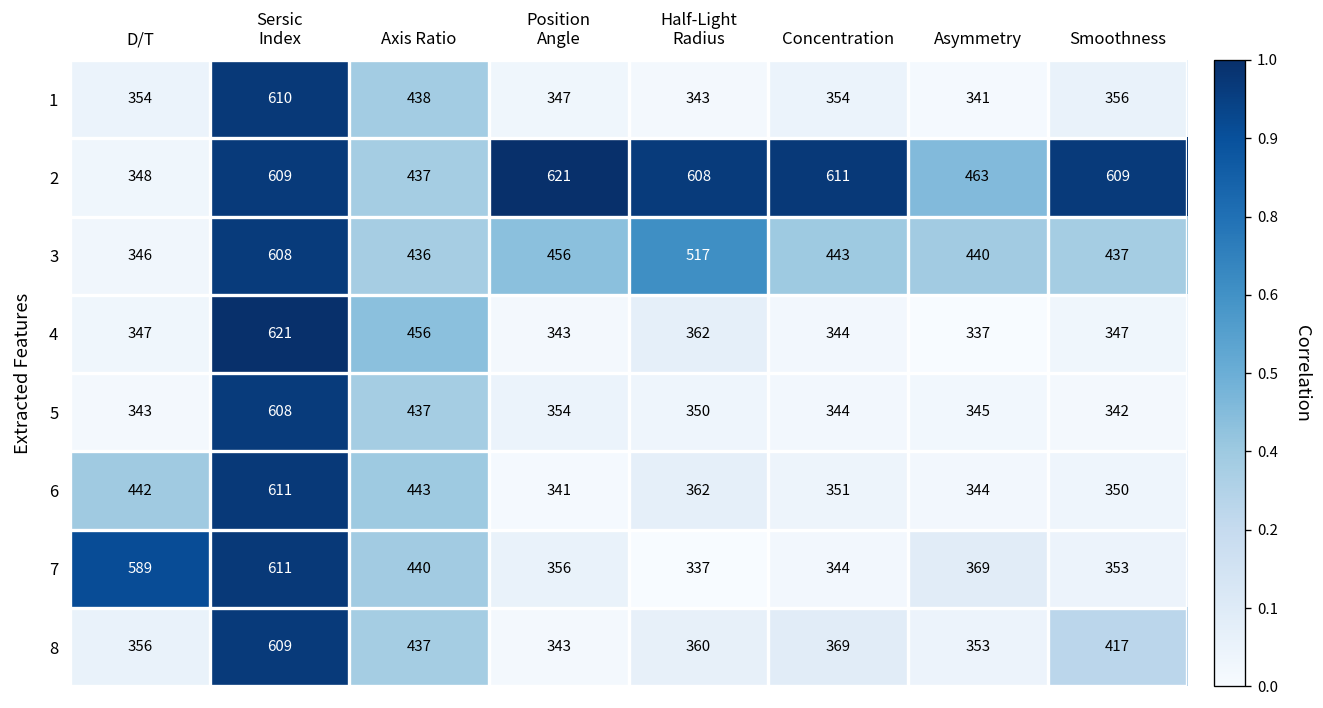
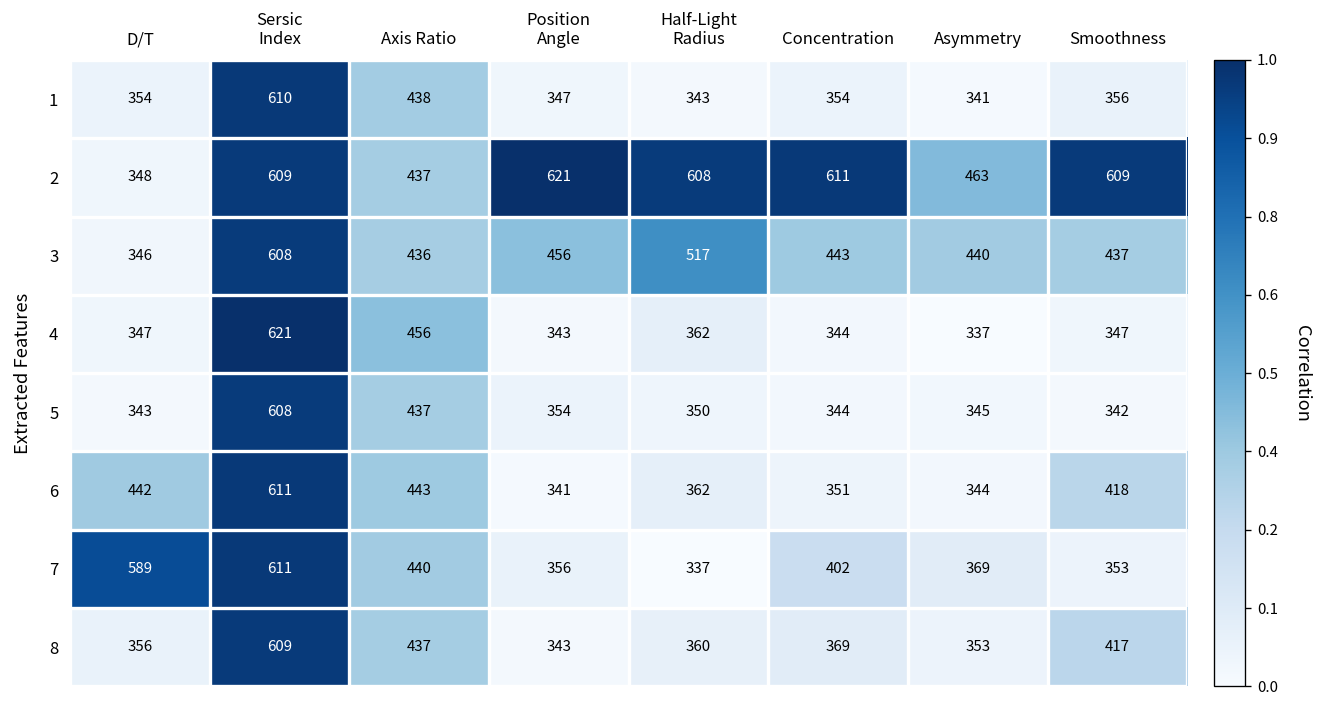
  {
    "1": {
      "D/T": 354,
      "Sersic Index": 610,
      "Axis Ratio": 438,
      "Position Angle": 347,
      "Half-Light Radius": 343,
      "Concentration": 354,
      "Asymmetry": 341,
      "Smoothness": 356
    },
    "2": {
      "D/T": 348,
      "Sersic Index": 609,
      "Axis Ratio": 437,
      "Position Angle": 621,
      "Half-Light Radius": 608,
      "Concentration": 611,
      "Asymmetry": 463,
      "Smoothness": 609
    },
    "3": {
      "D/T": 346,
      "Sersic Index": 608,
      "Axis Ratio": 436,
      "Position Angle": 456,
      "Half-Light Radius": 517,
      "Concentration": 443,
      "Asymmetry": 440,
      "Smoothness": 437
    },
    "4": {
      "D/T": 347,
      "Sersic Index": 621,
      "Axis Ratio": 456,
      "Position Angle": 343,
      "Half-Light Radius": 362,
      "Concentration": 344,
      "Asymmetry": 337,
      "Smoothness": 347
    },
    "5": {
      "D/T": 343,
      "Sersic Index": 608,
      "Axis Ratio": 437,
      "Position Angle": 354,
      "Half-Light Radius": 350,
      "Concentration": 344,
      "Asymmetry": 345,
      "Smoothness": 342
    },
    "6": {
      "D/T": 442,
      "Sersic Index": 611,
      "Axis Ratio": 443,
      "Position Angle": 341,
      "Half-Light Radius": 362,
      "Concentration": 351,
      "Asymmetry": 344,
-     "Smoothness": 350
+     "Smoothness": 418
    },
    "7": {
      "D/T": 589,
      "Sersic Index": 611,
      "Axis Ratio": 440,
      "Position Angle": 356,
      "Half-Light Radius": 337,
-     "Concentration": 344,
+     "Concentration": 402,
      "Asymmetry": 369,
      "Smoothness": 353
    },
    "8": {
      "D/T": 356,
      "Sersic Index": 609,
      "Axis Ratio": 437,
      "Position Angle": 343,
      "Half-Light Radius": 360,
      "Concentration": 369,
      "Asymmetry": 353,
      "Smoothness": 417
    }
  }
